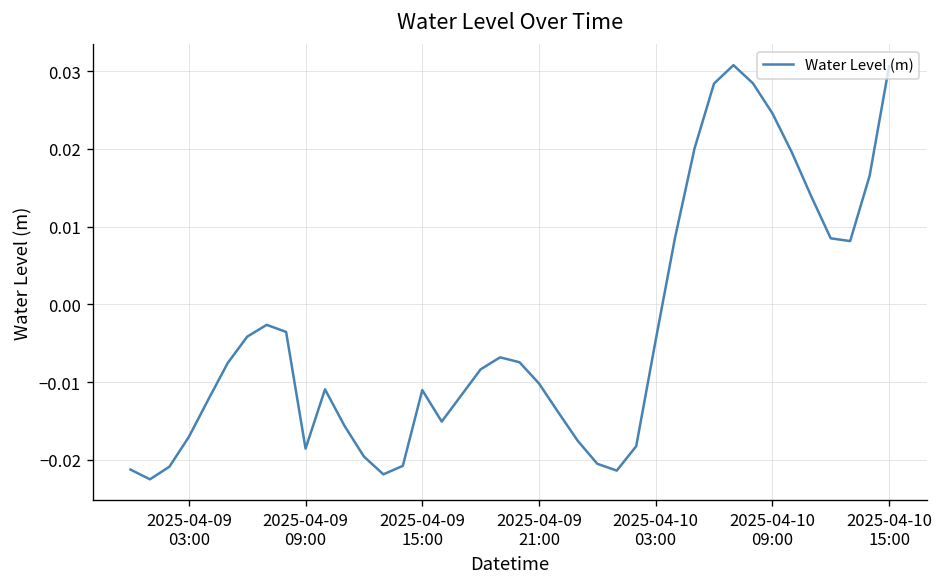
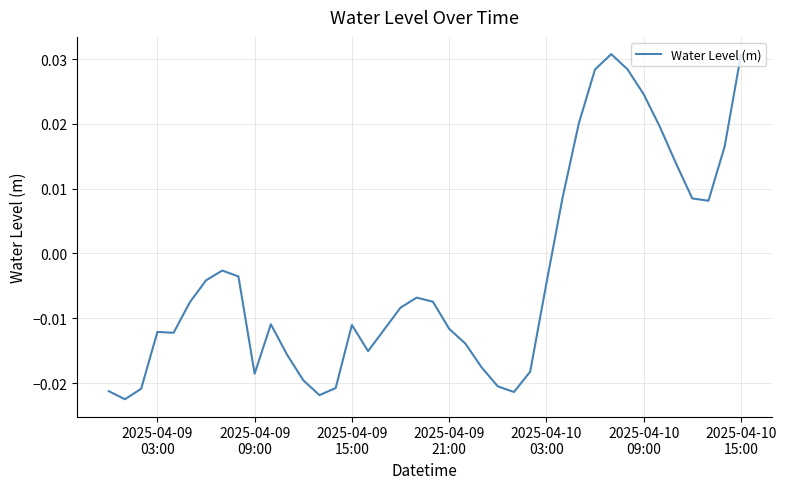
  {
-   "2025-04-09 03:00": -0.017,
+   "2025-04-09 03:00": -0.012,
    "2025-04-09 09:00": -0.019,
    "2025-04-09 15:00": -0.011,
-   "2025-04-09 21:00": -0.010,
+   "2025-04-09 21:00": -0.012,
    "2025-04-10 03:00": -0.005,
    "2025-04-10 09:00": 0.025
  }
